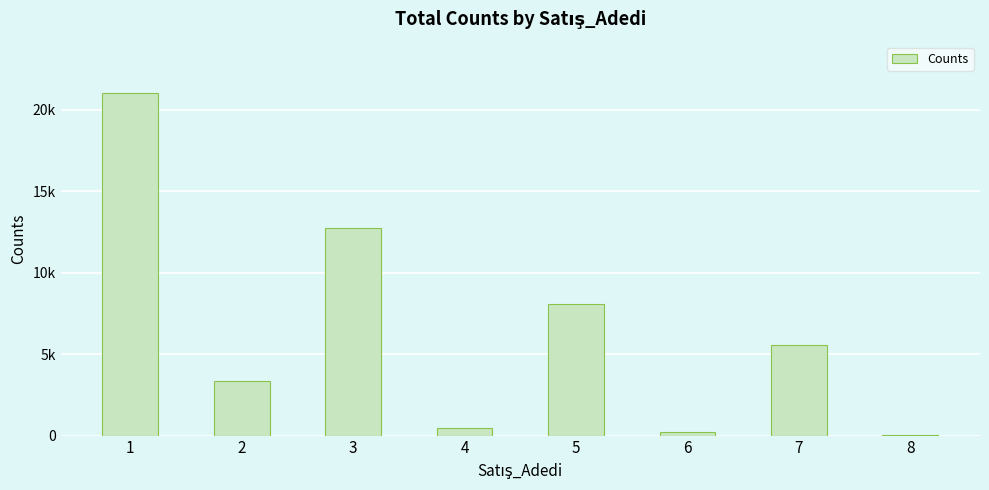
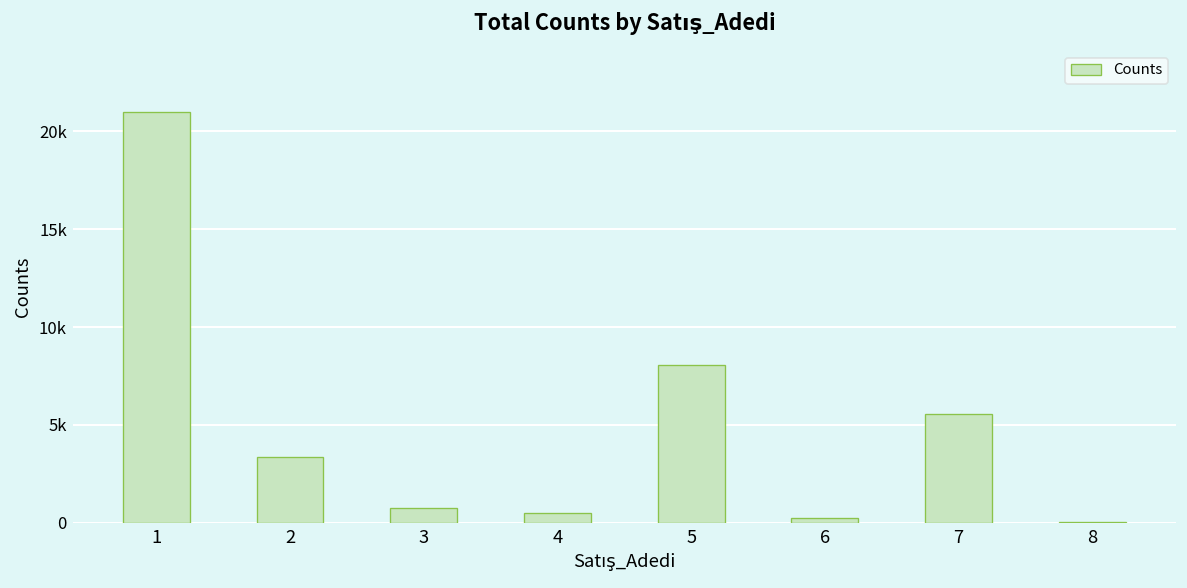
  {
    "1": 21000,
    "2": 3400,
-   "3": 12700,
+   "3": 800,
    "4": 500,
    "5": 8100,
    "6": 200,
    "7": 5600
  }
